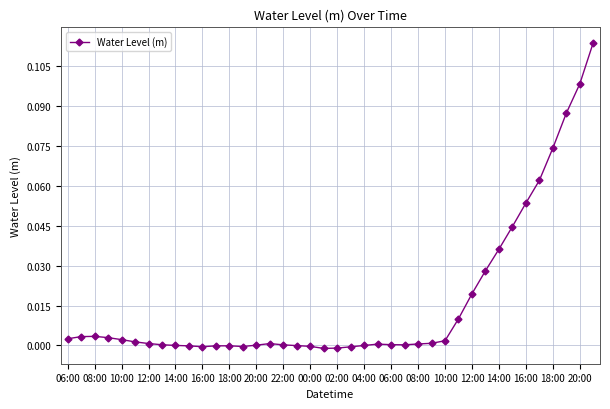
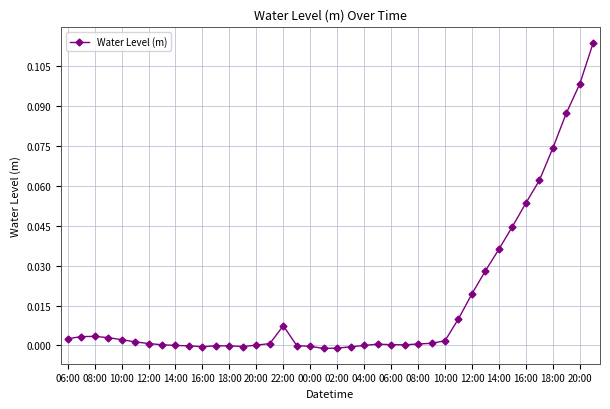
  {
-   "22:00": 0.000,
+   "22:00": 0.007,
    "00:00": 0.000,
    "02:00": -0.001,
    "04:00": 0.000
  }
